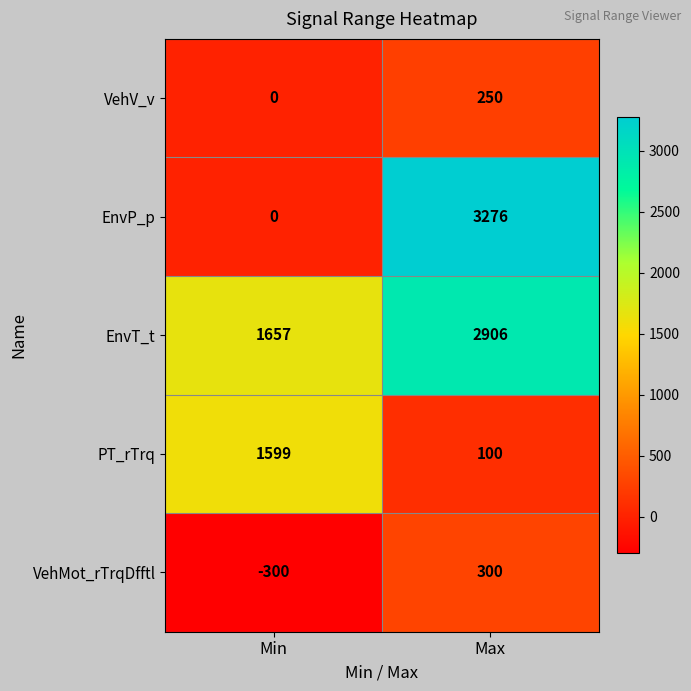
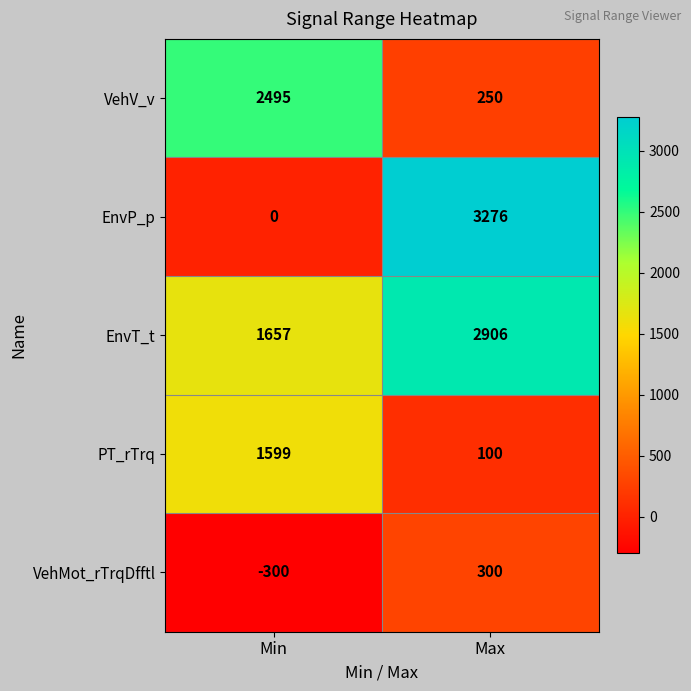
  {
    "VehV_v": {
-     "Min": 0,
+     "Min": 2495,
      "Max": 250
    },
    "EnvP_p": {
      "Min": 0,
      "Max": 3276
    },
    "EnvT_t": {
      "Min": 1657,
      "Max": 2906
    },
    "PT_rTrq": {
      "Min": 1599,
      "Max": 100
    },
    "VehMot_rTrqDfftl": {
      "Min": -300,
      "Max": 300
    }
  }
